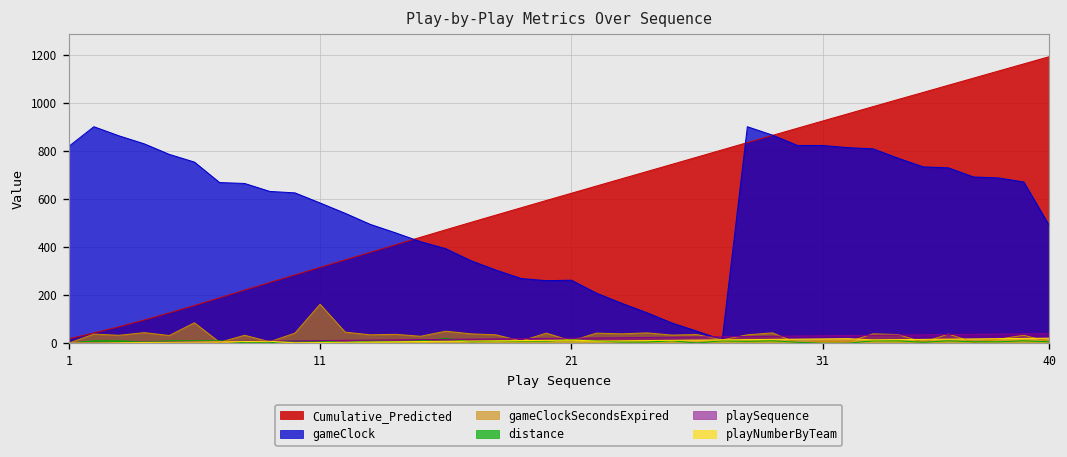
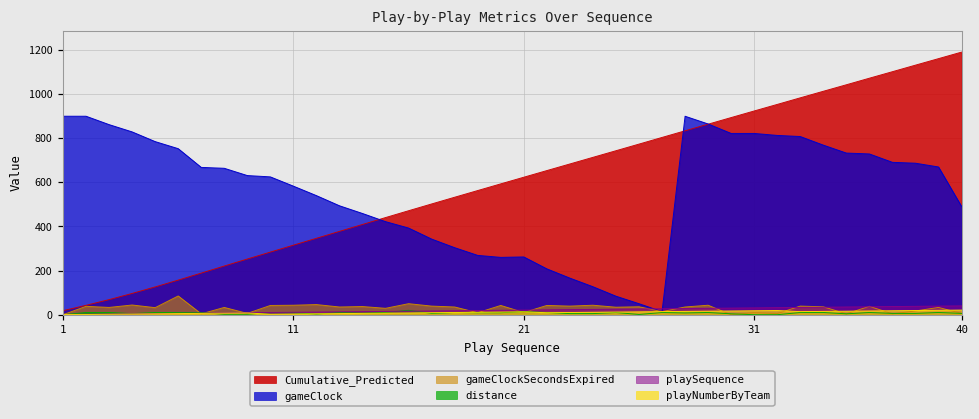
  {
    "Cumulative_Predicted": {
      "1": 20,
      "11": 320,
      "21": 620,
      "31": 920,
      "40": 1190
    },
    "gameClock": {
-     "1": 820,
+     "1": 900,
      "11": 580,
      "21": 260,
      "31": 820,
      "40": 490
    },
    "gameClockSecondsExpired": {
-     "11": 160
+     "11": 40
    },
    "playSequence": {
      "31": 30,
      "40": 40
    },
    "playNumberByTeam": {
      "40": 20
    }
  }
